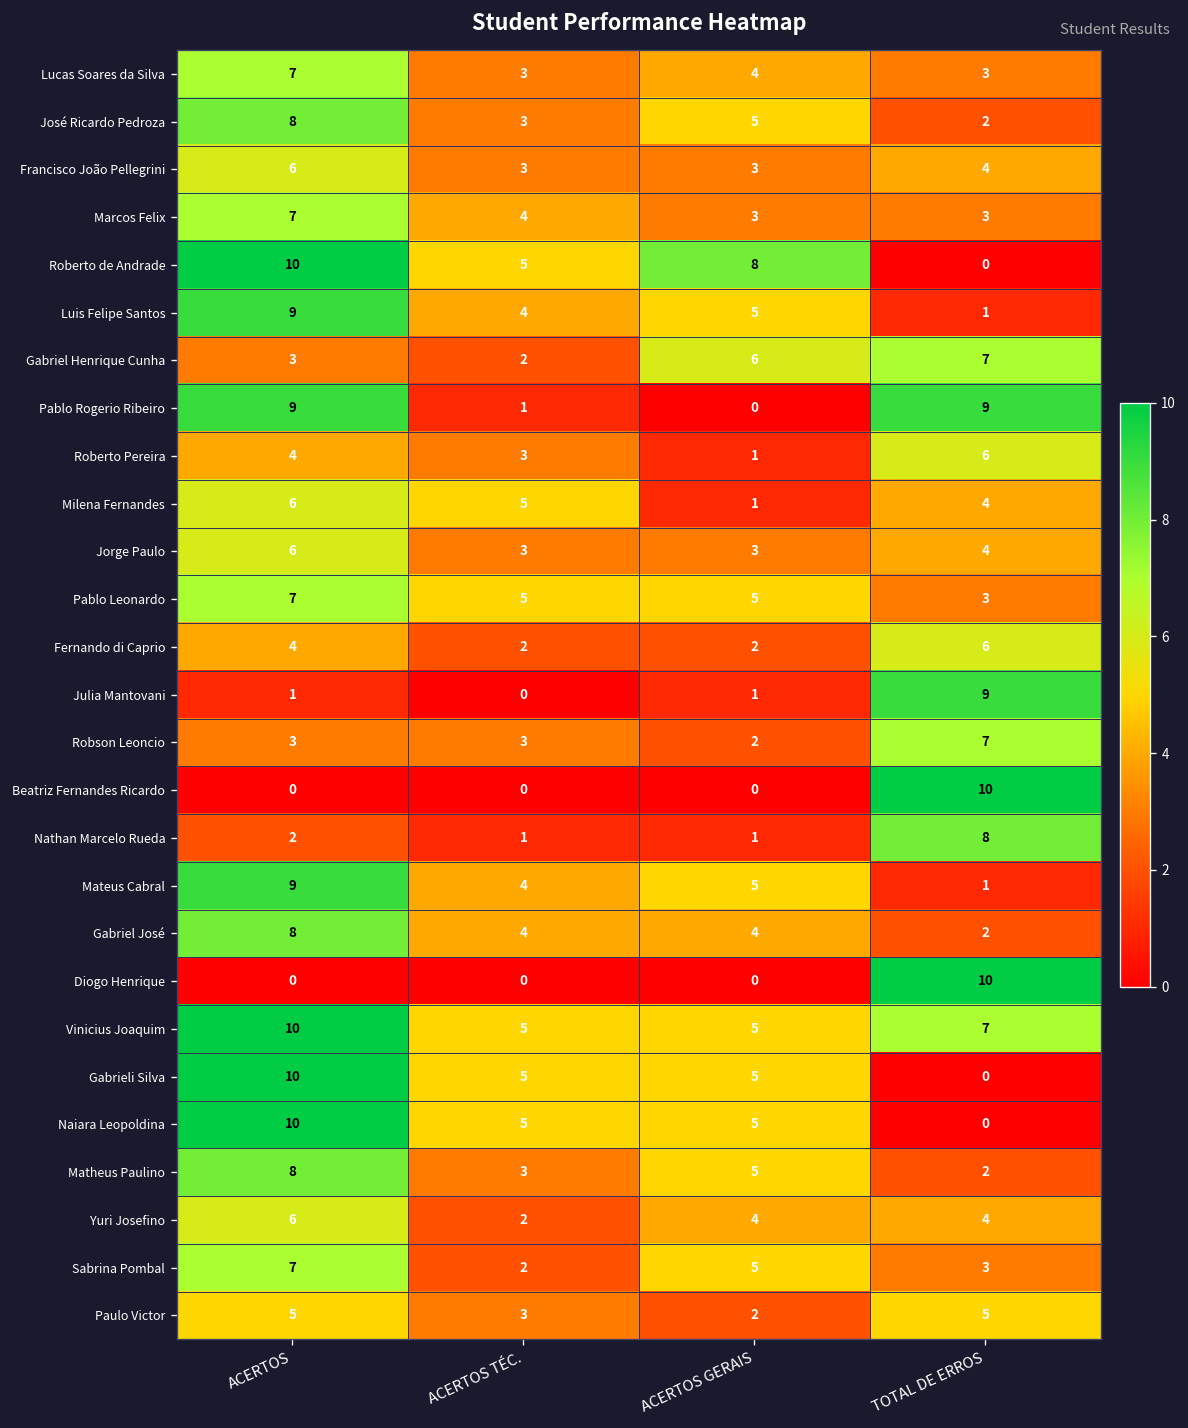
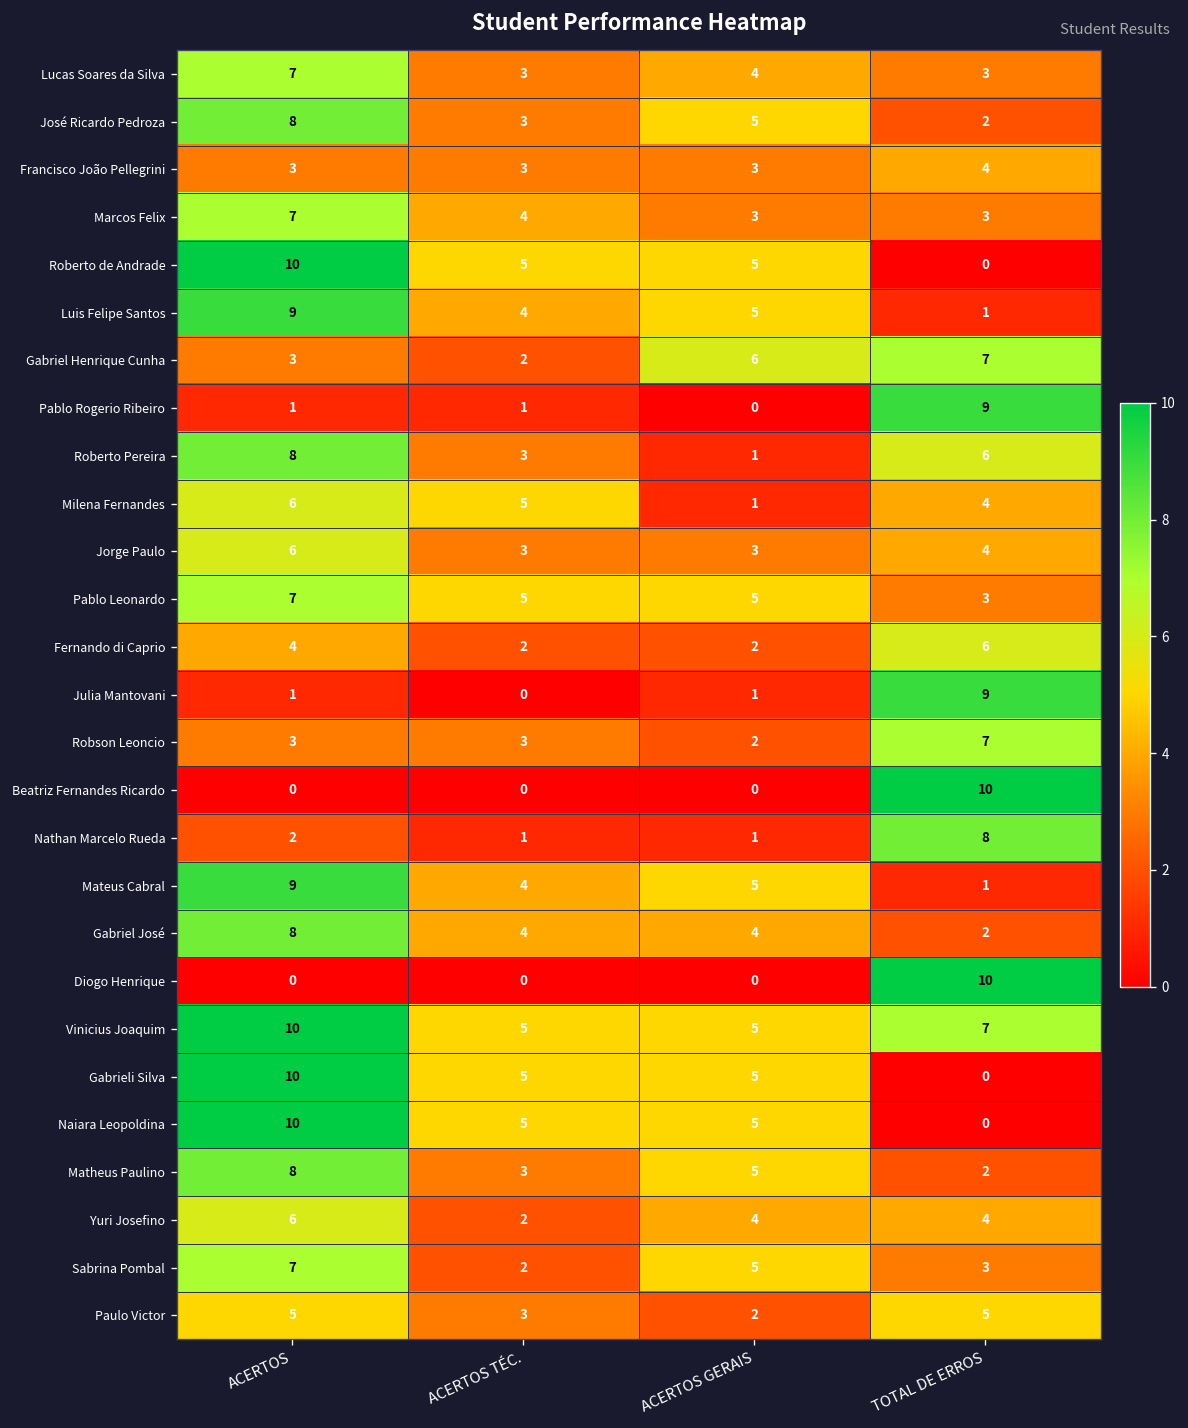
  {
    "Lucas Soares da Silva": {
      "ACERTOS": 7,
      "ACERTOS TÉC.": 3,
      "ACERTOS GERAIS": 4,
      "TOTAL DE ERROS": 3
    },
    "José Ricardo Pedroza": {
      "ACERTOS": 8,
      "ACERTOS TÉC.": 3,
      "ACERTOS GERAIS": 5,
      "TOTAL DE ERROS": 2
    },
    "Francisco João Pellegrini": {
-     "ACERTOS": 6,
+     "ACERTOS": 3,
      "ACERTOS TÉC.": 3,
      "ACERTOS GERAIS": 3,
      "TOTAL DE ERROS": 4
    },
    "Marcos Felix": {
      "ACERTOS": 7,
      "ACERTOS TÉC.": 4,
      "ACERTOS GERAIS": 3,
      "TOTAL DE ERROS": 3
    },
    "Roberto de Andrade": {
      "ACERTOS": 10,
      "ACERTOS TÉC.": 5,
-     "ACERTOS GERAIS": 8,
+     "ACERTOS GERAIS": 5,
      "TOTAL DE ERROS": 0
    },
    "Luis Felipe Santos": {
      "ACERTOS": 9,
      "ACERTOS TÉC.": 4,
      "ACERTOS GERAIS": 5,
      "TOTAL DE ERROS": 1
    },
    "Gabriel Henrique Cunha": {
      "ACERTOS": 3,
      "ACERTOS TÉC.": 2,
      "ACERTOS GERAIS": 6,
      "TOTAL DE ERROS": 7
    },
    "Pablo Rogerio Ribeiro": {
-     "ACERTOS": 9,
+     "ACERTOS": 1,
      "ACERTOS TÉC.": 1,
      "ACERTOS GERAIS": 0,
      "TOTAL DE ERROS": 9
    },
    "Roberto Pereira": {
-     "ACERTOS": 4,
+     "ACERTOS": 8,
      "ACERTOS TÉC.": 3,
      "ACERTOS GERAIS": 1,
      "TOTAL DE ERROS": 6
    },
    "Milena Fernandes": {
      "ACERTOS": 6,
      "ACERTOS TÉC.": 5,
      "ACERTOS GERAIS": 1,
      "TOTAL DE ERROS": 4
    },
    "Jorge Paulo": {
      "ACERTOS": 6,
      "ACERTOS TÉC.": 3,
      "ACERTOS GERAIS": 3,
      "TOTAL DE ERROS": 4
    },
    "Pablo Leonardo": {
      "ACERTOS": 7,
      "ACERTOS TÉC.": 5,
      "ACERTOS GERAIS": 5,
      "TOTAL DE ERROS": 3
    },
    "Fernando di Caprio": {
      "ACERTOS": 4,
      "ACERTOS TÉC.": 2,
      "ACERTOS GERAIS": 2,
      "TOTAL DE ERROS": 6
    },
    "Julia Mantovani": {
      "ACERTOS": 1,
      "ACERTOS TÉC.": 0,
      "ACERTOS GERAIS": 1,
      "TOTAL DE ERROS": 9
    },
    "Robson Leoncio": {
      "ACERTOS": 3,
      "ACERTOS TÉC.": 3,
      "ACERTOS GERAIS": 2,
      "TOTAL DE ERROS": 7
    },
    "Beatriz Fernandes Ricardo": {
      "ACERTOS": 0,
      "ACERTOS TÉC.": 0,
      "ACERTOS GERAIS": 0,
      "TOTAL DE ERROS": 10
    },
    "Nathan Marcelo Rueda": {
      "ACERTOS": 2,
      "ACERTOS TÉC.": 1,
      "ACERTOS GERAIS": 1,
      "TOTAL DE ERROS": 8
    },
    "Mateus Cabral": {
      "ACERTOS": 9,
      "ACERTOS TÉC.": 4,
      "ACERTOS GERAIS": 5,
      "TOTAL DE ERROS": 1
    },
    "Gabriel José": {
      "ACERTOS": 8,
      "ACERTOS TÉC.": 4,
      "ACERTOS GERAIS": 4,
      "TOTAL DE ERROS": 2
    },
    "Diogo Henrique": {
      "ACERTOS": 0,
      "ACERTOS TÉC.": 0,
      "ACERTOS GERAIS": 0,
      "TOTAL DE ERROS": 10
    },
    "Vinicius Joaquim": {
      "ACERTOS": 10,
      "ACERTOS TÉC.": 5,
      "ACERTOS GERAIS": 5,
      "TOTAL DE ERROS": 7
    },
    "Gabrieli Silva": {
      "ACERTOS": 10,
      "ACERTOS TÉC.": 5,
      "ACERTOS GERAIS": 5,
      "TOTAL DE ERROS": 0
    },
    "Naiara Leopoldina": {
      "ACERTOS": 10,
      "ACERTOS TÉC.": 5,
      "ACERTOS GERAIS": 5,
      "TOTAL DE ERROS": 0
    },
    "Matheus Paulino": {
      "ACERTOS": 8,
      "ACERTOS TÉC.": 3,
      "ACERTOS GERAIS": 5,
      "TOTAL DE ERROS": 2
    },
    "Yuri Josefino": {
      "ACERTOS": 6,
      "ACERTOS TÉC.": 2,
      "ACERTOS GERAIS": 4,
      "TOTAL DE ERROS": 4
    },
    "Sabrina Pombal": {
      "ACERTOS": 7,
      "ACERTOS TÉC.": 2,
      "ACERTOS GERAIS": 5,
      "TOTAL DE ERROS": 3
    },
    "Paulo Victor": {
      "ACERTOS": 5,
      "ACERTOS TÉC.": 3,
      "ACERTOS GERAIS": 2,
      "TOTAL DE ERROS": 5
    }
  }
